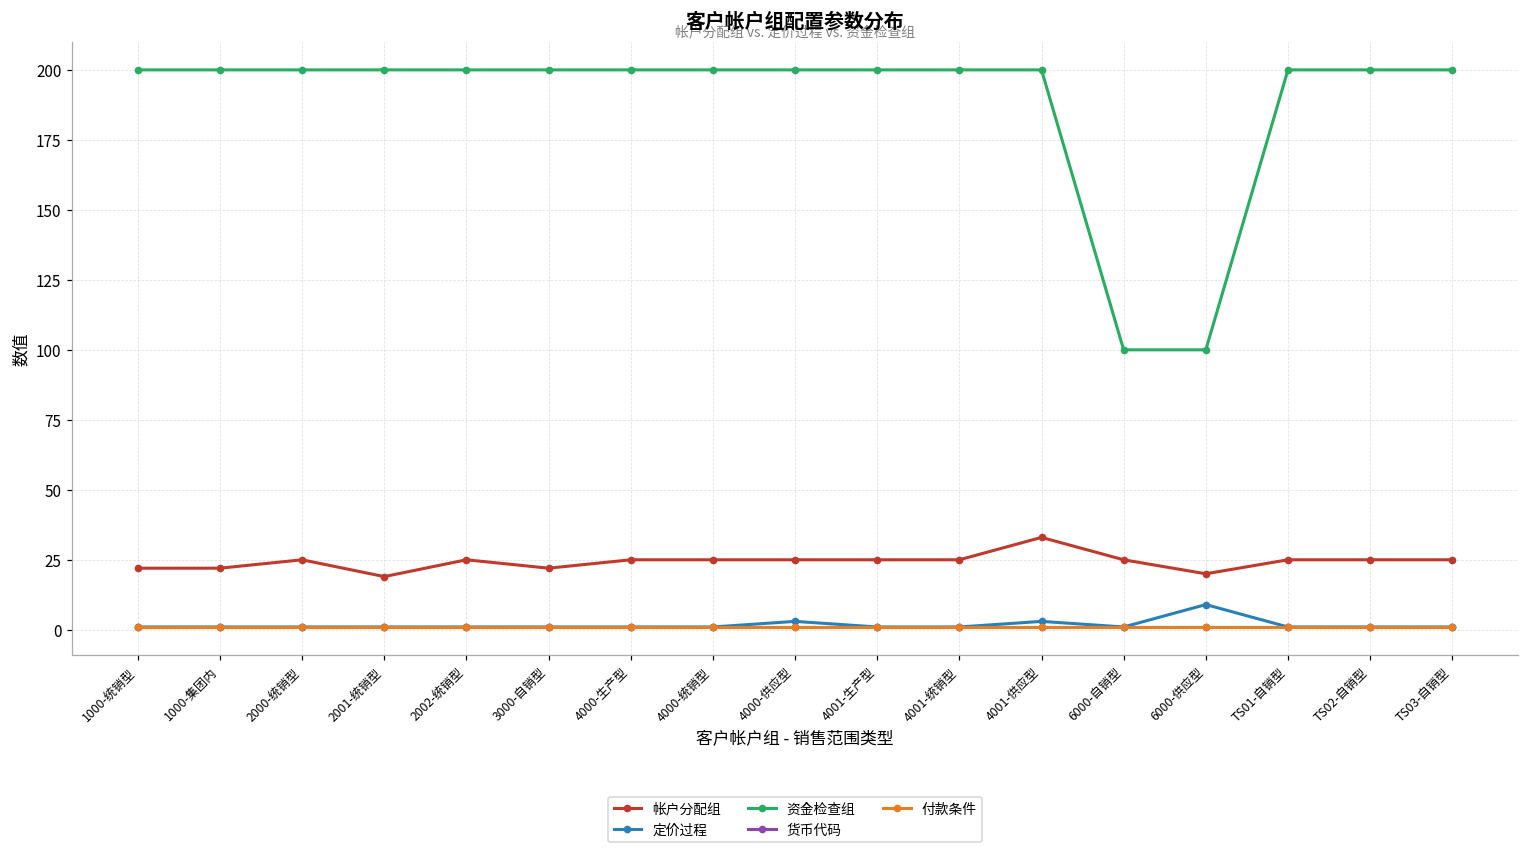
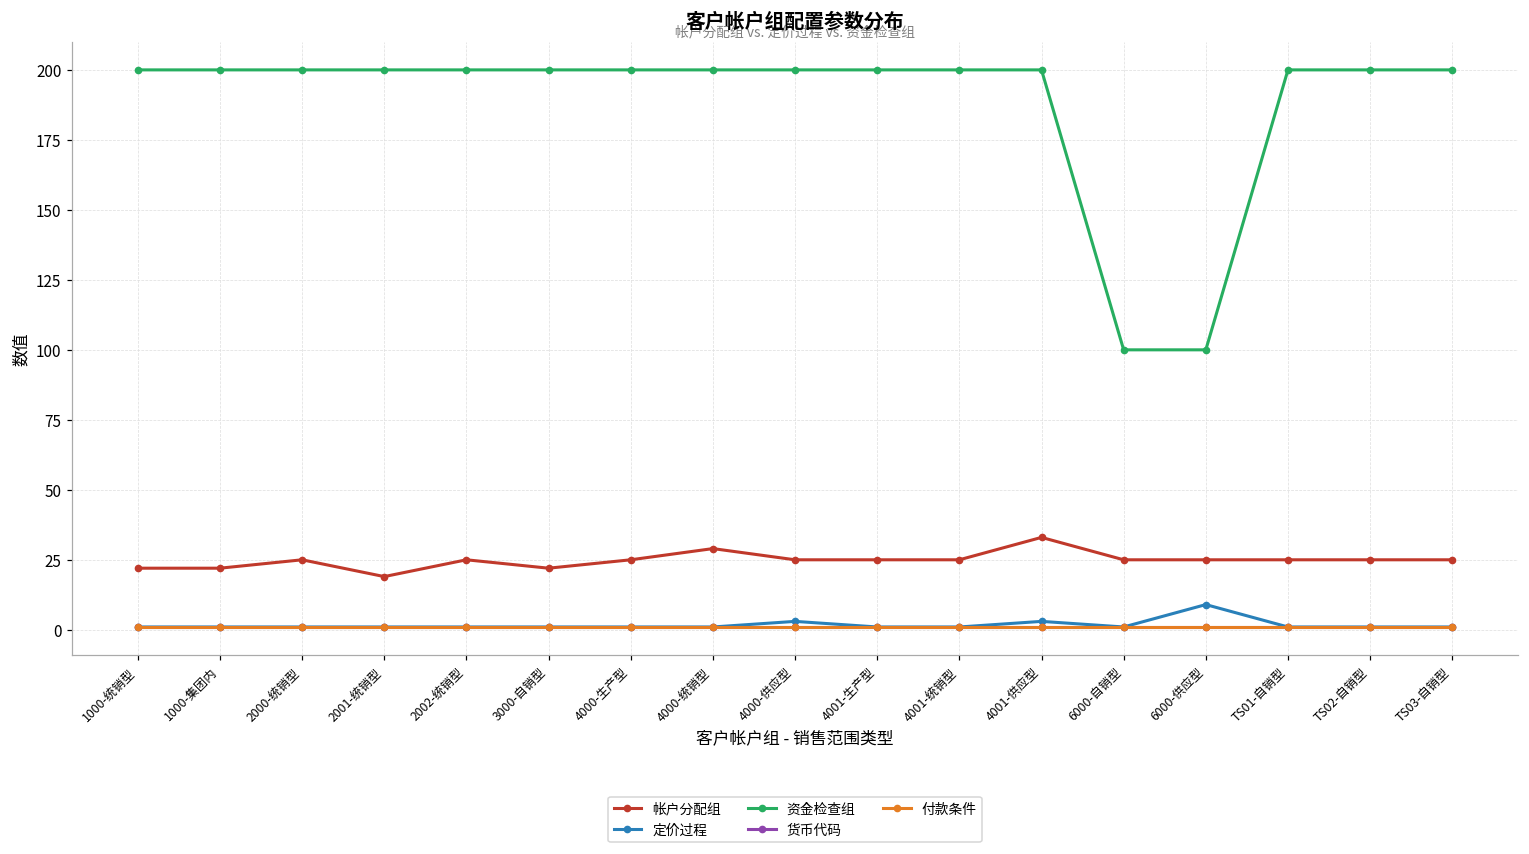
  {
    "帐户分配组": {
      "1000-统销型": 22,
      "1000-集团内": 22,
      "2000-统销型": 25,
      "2001-统销型": 19,
      "2002-统销型": 25,
      "3000-自销型": 22,
      "4000-生产型": 25,
-     "4000-统销型": 25,
+     "4000-统销型": 29,
      "4000-供应型": 25,
      "4001-生产型": 25,
      "4001-统销型": 25,
      "4001-供应型": 33,
      "6000-自销型": 25,
-     "6000-供应型": 20,
+     "6000-供应型": 25,
      "TS01-自销型": 25,
      "TS02-自销型": 25,
      "TS03-自销型": 25
    },
    "定价过程": {
      "4000-供应型": 3,
      "4001-供应型": 3,
      "6000-供应型": 9
    },
    "资金检查组": {
      "1000-统销型": 200,
      "1000-集团内": 200,
      "2000-统销型": 200,
      "2001-统销型": 200,
      "2002-统销型": 200,
      "3000-自销型": 200,
      "4000-生产型": 200,
      "4000-统销型": 200,
      "4000-供应型": 200,
      "4001-生产型": 200,
      "4001-统销型": 200,
      "4001-供应型": 200,
      "6000-自销型": 100,
      "6000-供应型": 100,
      "TS01-自销型": 200,
      "TS02-自销型": 200,
      "TS03-自销型": 200
    },
    "付款条件": {
      "4000-供应型": 1,
      "4001-供应型": 1,
      "6000-供应型": 1
    }
  }
